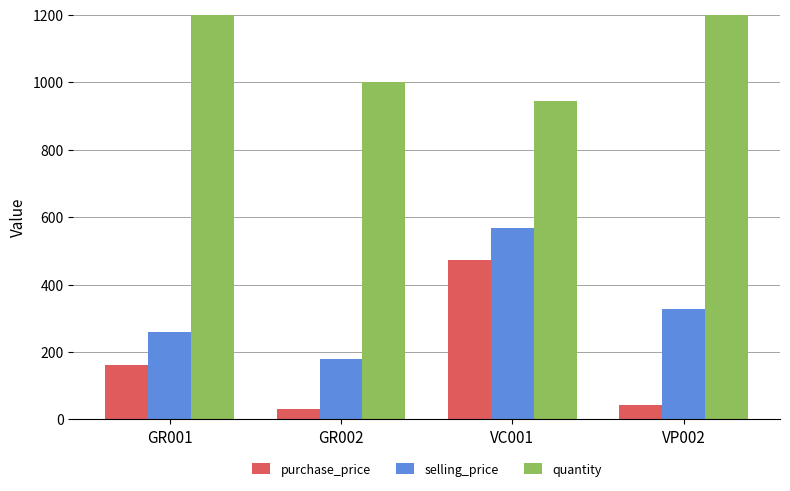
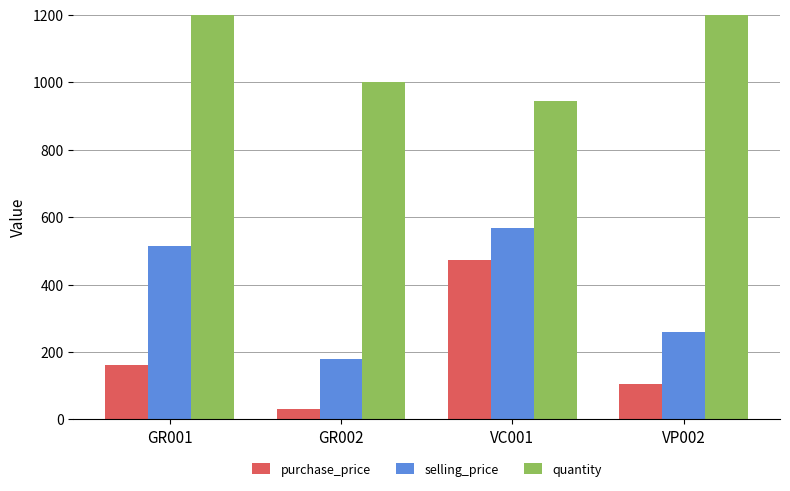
  {
    "purchase_price": {
      "GR001": 160,
      "GR002": 30,
      "VC001": 470,
-     "VP002": 40
+     "VP002": 100
    },
    "selling_price": {
-     "GR001": 260,
+     "GR001": 510,
      "GR002": 180,
      "VC001": 570,
-     "VP002": 330
+     "VP002": 260
    },
    "quantity": {
      "GR002": 1000,
      "VC001": 950
    }
  }
